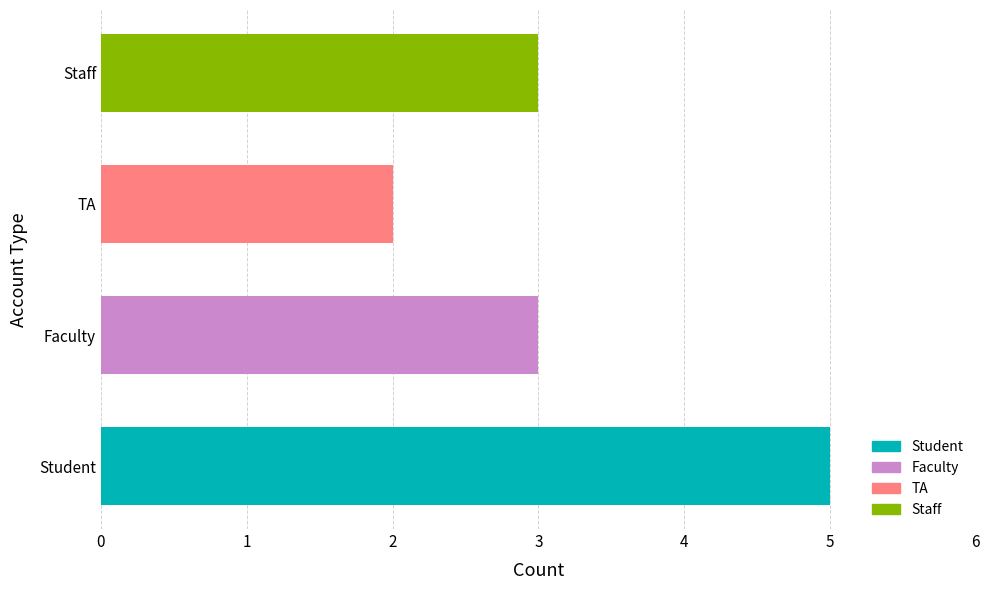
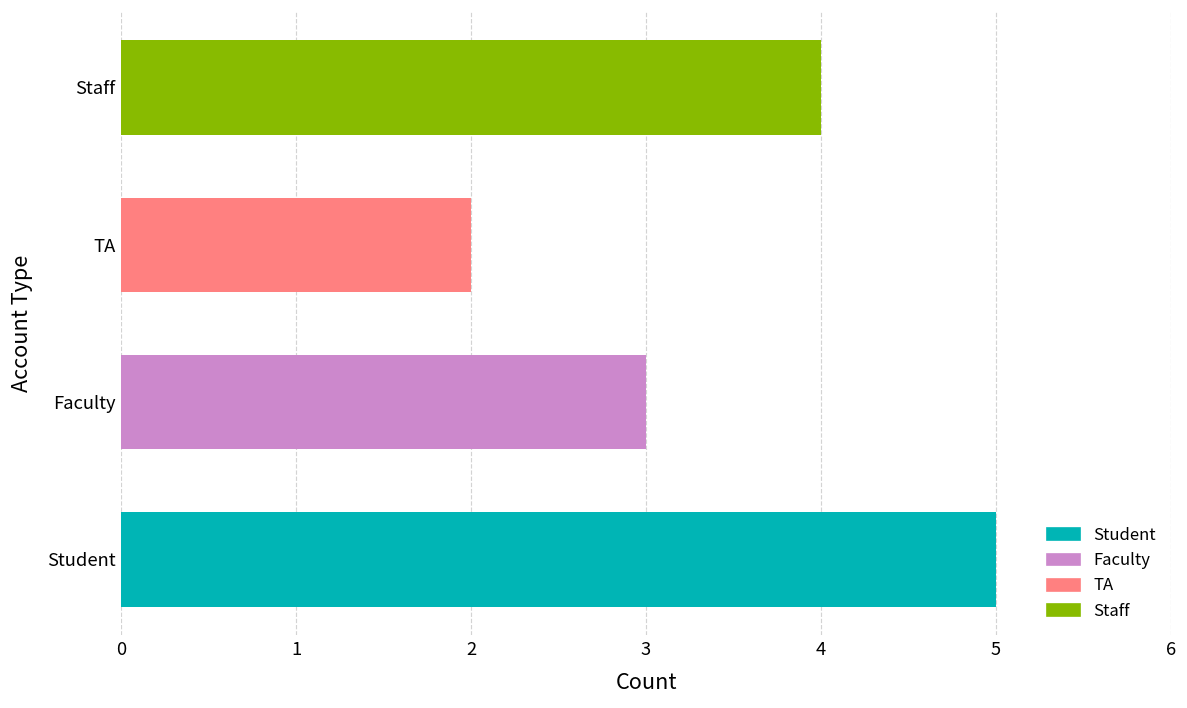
  {
-   "Staff": 3,
+   "Staff": 4,
    "TA": 2,
    "Faculty": 3,
    "Student": 5
  }
